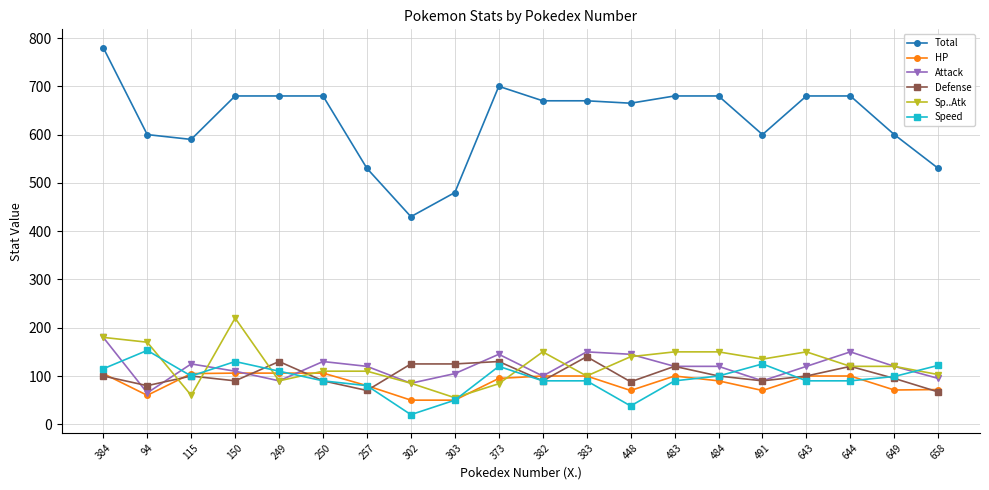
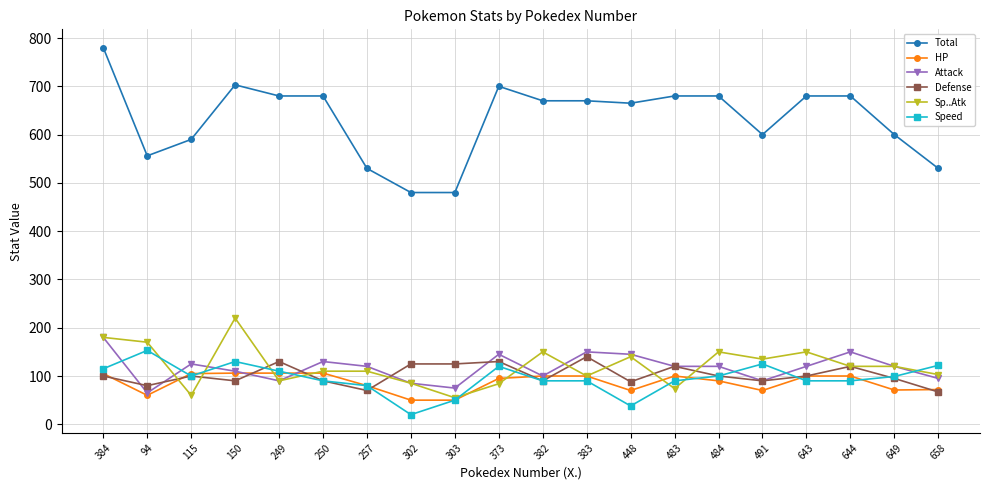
  {
    "Total": {
      "384": 780,
-     "94": 600,
+     "94": 560,
      "115": 590,
-     "150": 680,
+     "150": 700,
      "249": 680,
      "250": 680,
      "257": 530,
-     "302": 430,
+     "302": 480,
      "303": 480,
      "373": 700,
      "382": 670,
      "383": 670,
      "448": 670,
      "483": 680,
      "484": 680,
      "491": 600,
      "643": 680,
      "644": 680,
      "649": 600,
      "658": 530
    },
    "HP": {
      "302": 50,
      "373": 100,
      "448": 70,
      "483": 100,
      "484": 90,
      "491": 70,
      "644": 100,
      "649": 70
    },
    "Attack": {
      "115": 130,
      "250": 130,
      "257": 120,
-     "303": 110,
+     "303": 80,
      "373": 150,
      "383": 150,
      "484": 120,
      "643": 120,
      "644": 150,
      "658": 100
    },
    "Defense": {
      "94": 80,
      "150": 90,
      "249": 130,
      "257": 70,
      "302": 130,
      "303": 130,
      "373": 130,
      "383": 140,
      "448": 90
    },
    "Sp..Atk": {
      "94": 170,
      "115": 60,
      "150": 220,
      "257": 110,
      "373": 80,
      "382": 150,
-     "483": 150,
+     "483": 70,
      "484": 150,
      "491": 140,
      "643": 150,
      "658": 100
    },
    "Speed": {
      "384": 120,
      "94": 150,
      "150": 130,
      "302": 20,
      "373": 120,
      "383": 90,
      "448": 40,
      "483": 90,
      "491": 130,
      "643": 90,
      "644": 90,
      "658": 120
    }
  }
